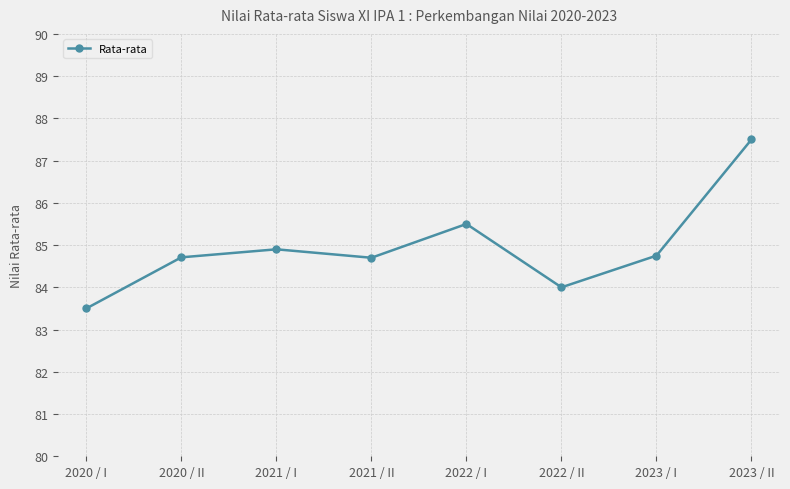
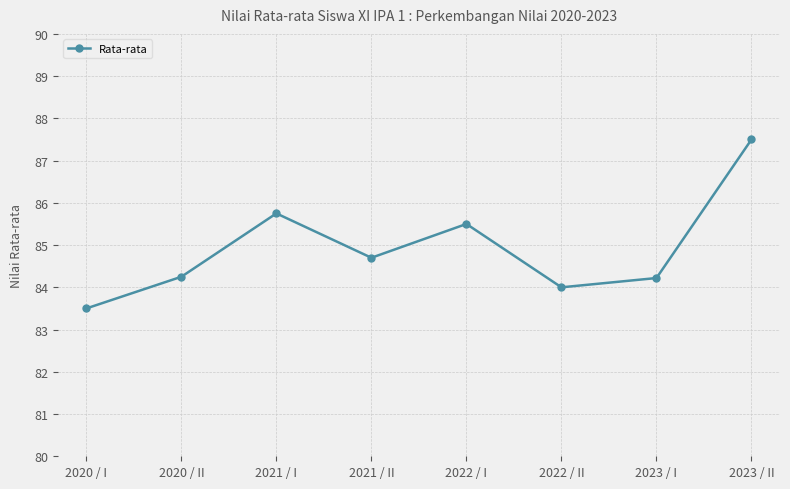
  {
    "2020 / I": 83.5,
-   "2020 / II": 84.7,
-   "2021 / I": 84.9,
+   "2020 / II": 84.3,
+   "2021 / I": 85.8,
    "2021 / II": 84.7,
    "2022 / I": 85.5,
    "2022 / II": 84.0,
-   "2023 / I": 84.8,
+   "2023 / I": 84.2,
    "2023 / II": 87.5
  }
